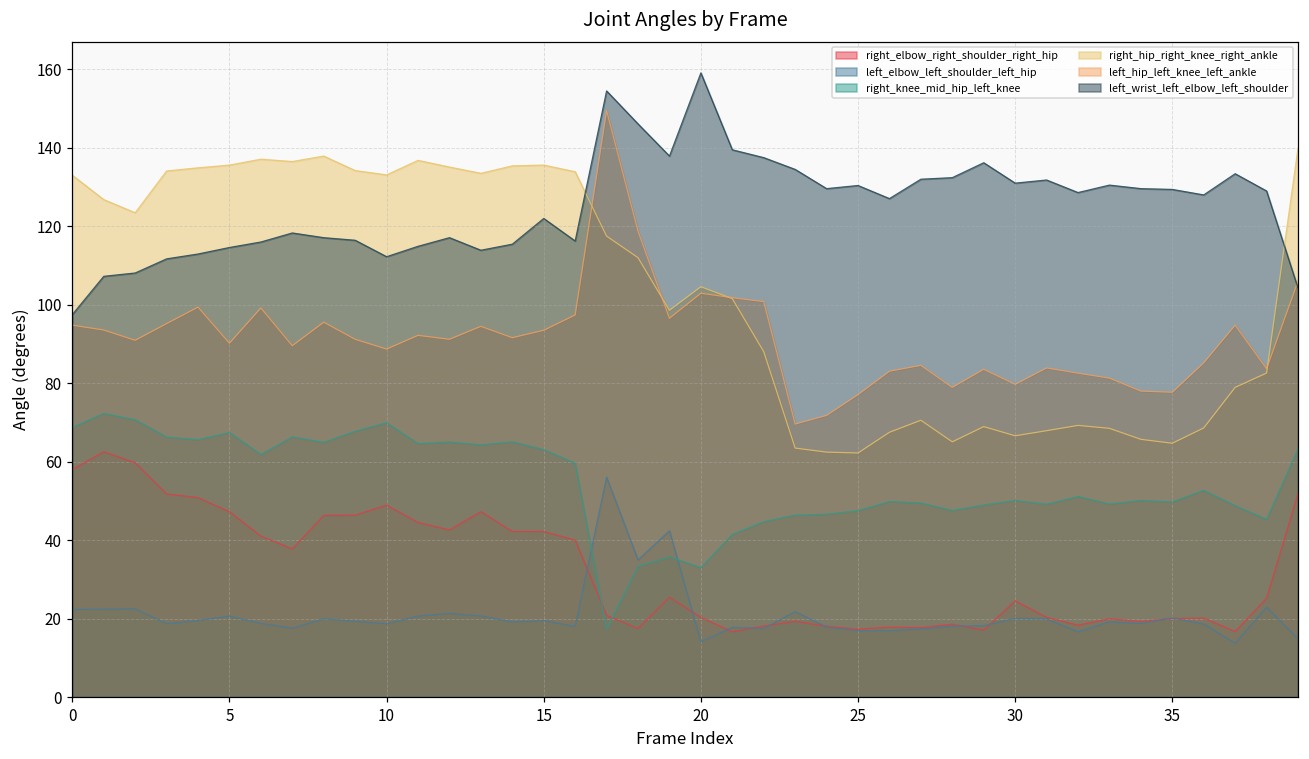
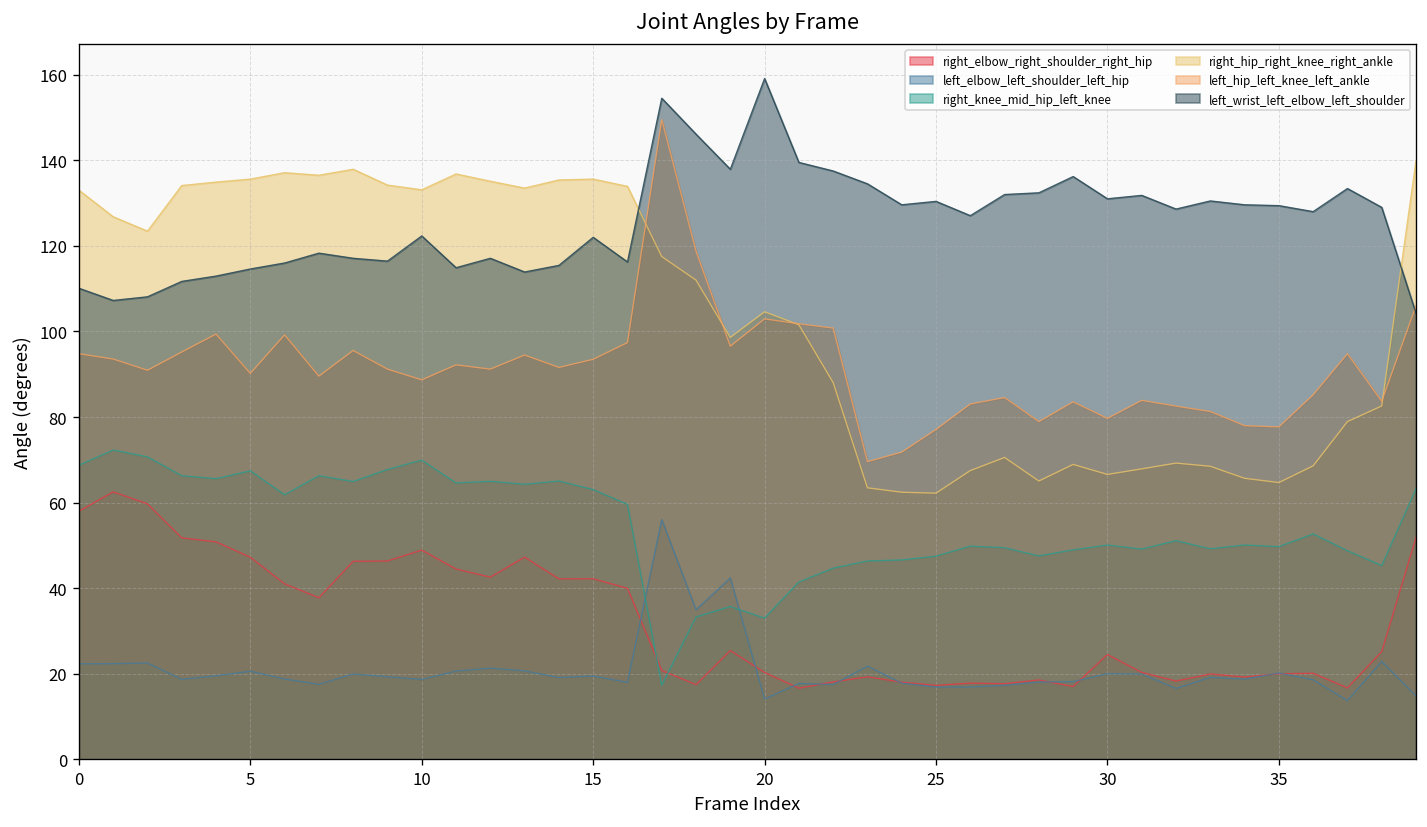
  {
    "right_elbow_right_shoulder_right_hip": {
      "0": 58,
      "5": 47,
      "10": 49,
      "15": 42,
      "20": 20,
      "30": 25
    },
    "left_wrist_left_elbow_left_shoulder": {
-     "0": 98,
+     "0": 110,
      "5": 115,
-     "10": 112,
+     "10": 122,
      "15": 122,
      "20": 159,
      "25": 130,
      "30": 131,
      "35": 129
    }
  }
